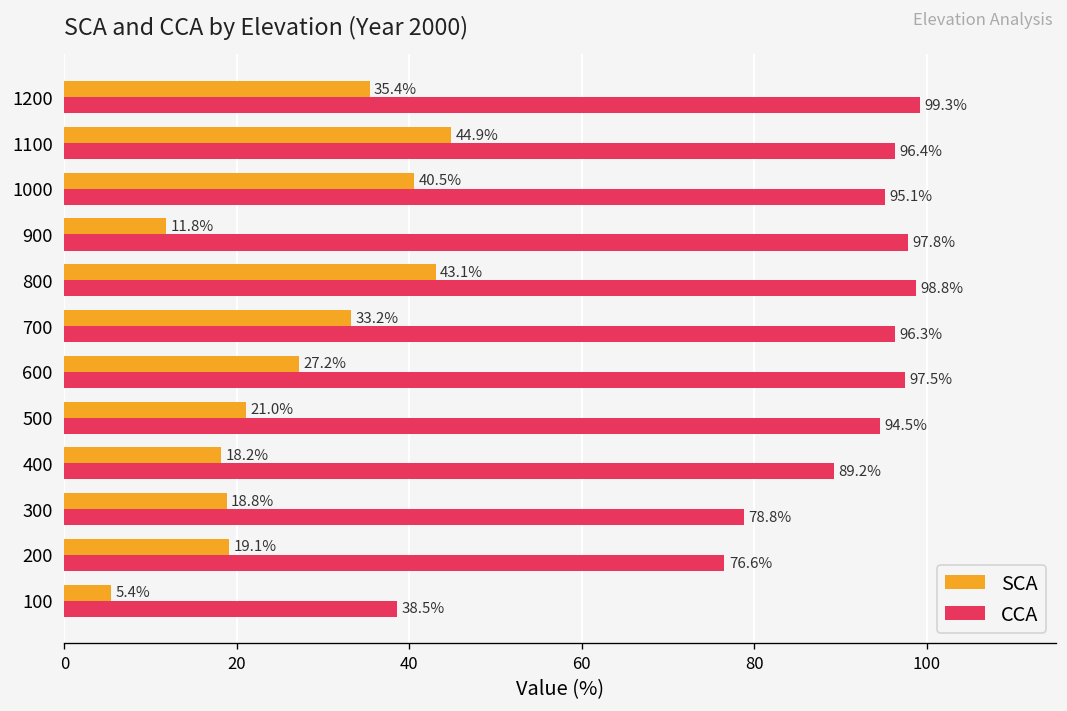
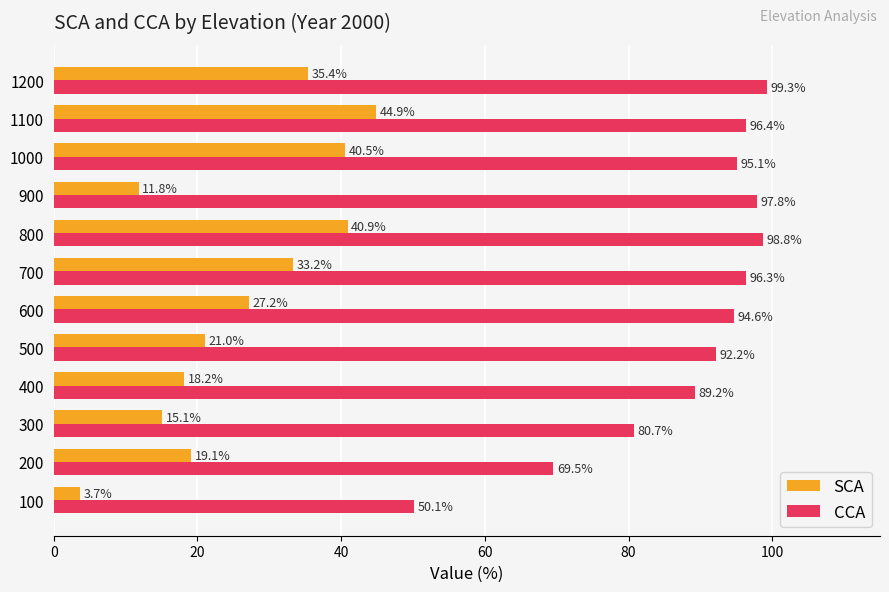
  {
    "SCA": {
      "1200": "35.4%",
      "1100": "44.9%",
      "1000": "40.5%",
      "900": "11.8%",
-     "800": "43.1%",
+     "800": "40.9%",
      "700": "33.2%",
      "600": "27.2%",
      "500": "21.0%",
      "400": "18.2%",
-     "300": "18.8%",
+     "300": "15.1%",
      "200": "19.1%",
-     "100": "5.4%"
+     "100": "3.7%"
    },
    "CCA": {
      "1200": "99.3%",
      "1100": "96.4%",
      "1000": "95.1%",
      "900": "97.8%",
      "800": "98.8%",
      "700": "96.3%",
-     "600": "97.5%",
-     "500": "94.5%",
+     "600": "94.6%",
+     "500": "92.2%",
      "400": "89.2%",
-     "300": "78.8%",
-     "200": "76.6%",
-     "100": "38.5%"
+     "300": "80.7%",
+     "200": "69.5%",
+     "100": "50.1%"
    }
  }
